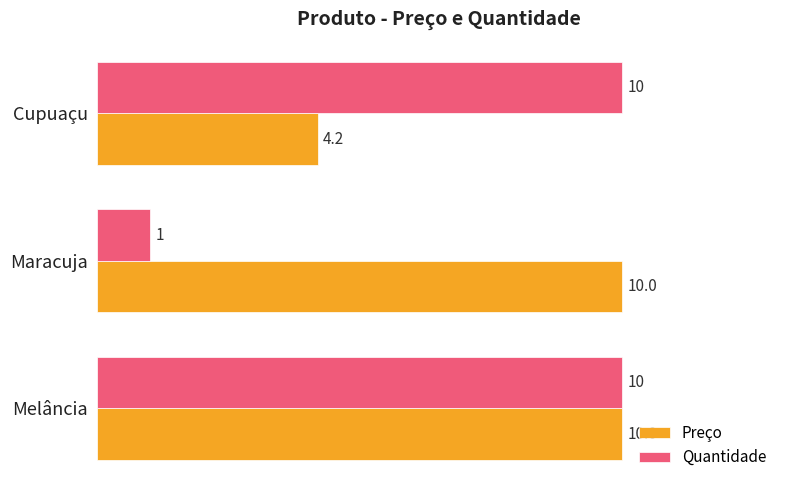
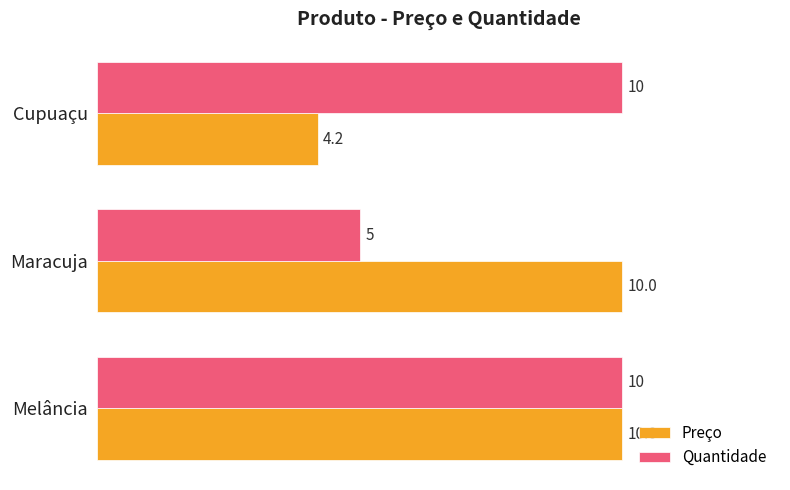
  {
    "Preço": {
      "Cupuaçu": 4.2,
      "Maracuja": 10.0,
      "Melância": 10.0
    },
    "Quantidade": {
      "Cupuaçu": 10,
-     "Maracuja": 1,
+     "Maracuja": 5,
      "Melância": 10
    }
  }
